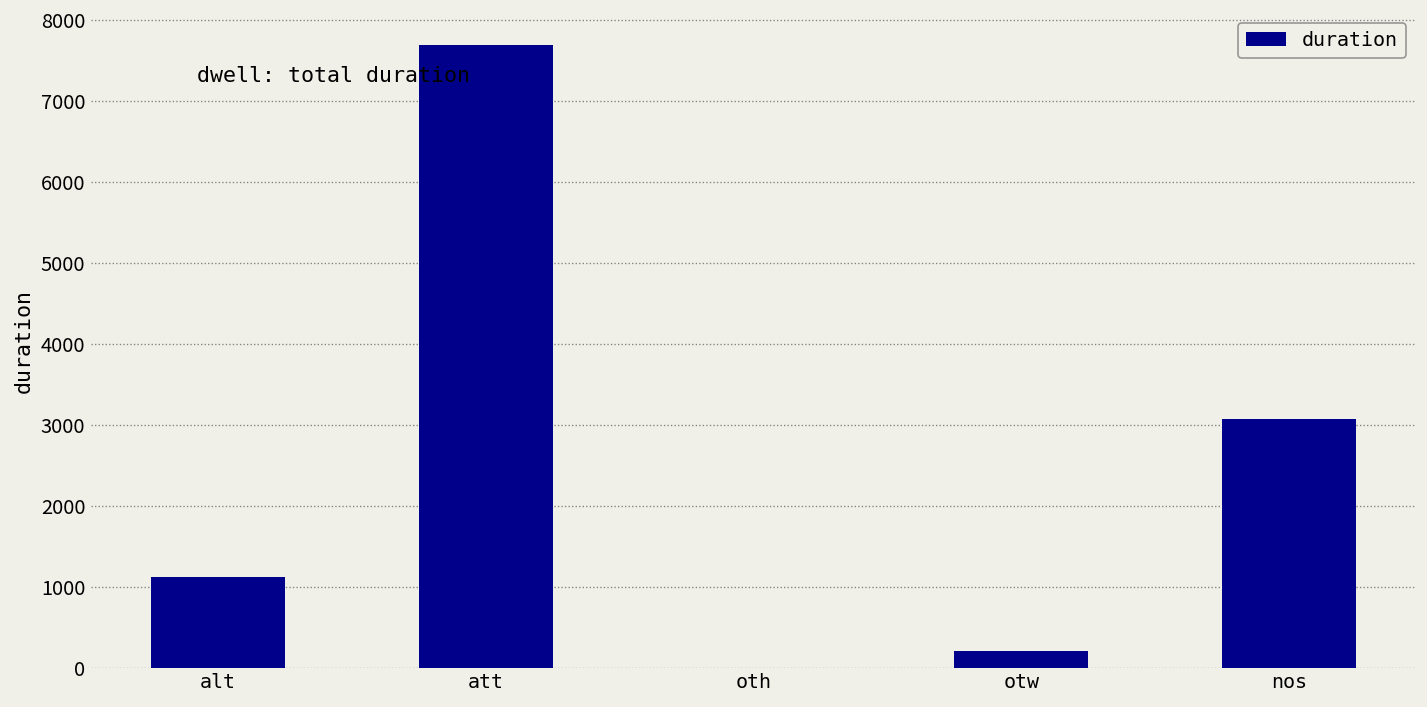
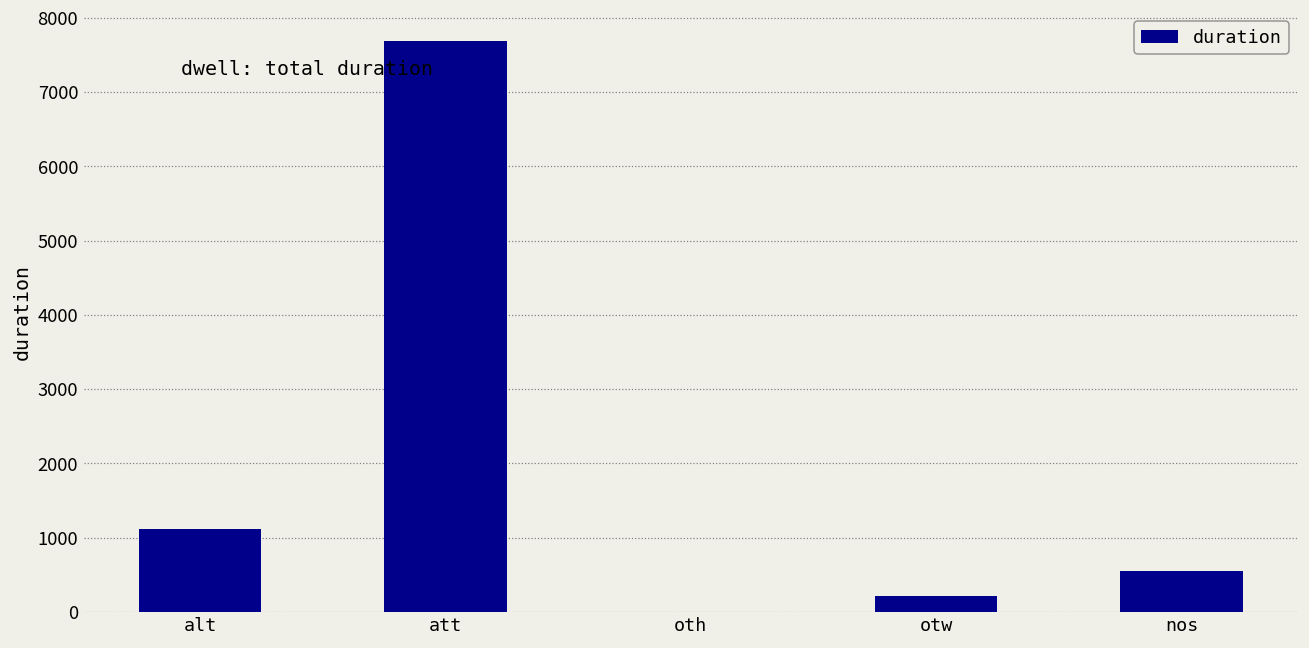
  {
    "alt": 1100,
    "att": 7700,
    "oth": 0,
    "otw": 200,
-   "nos": 3100
+   "nos": 600
  }
